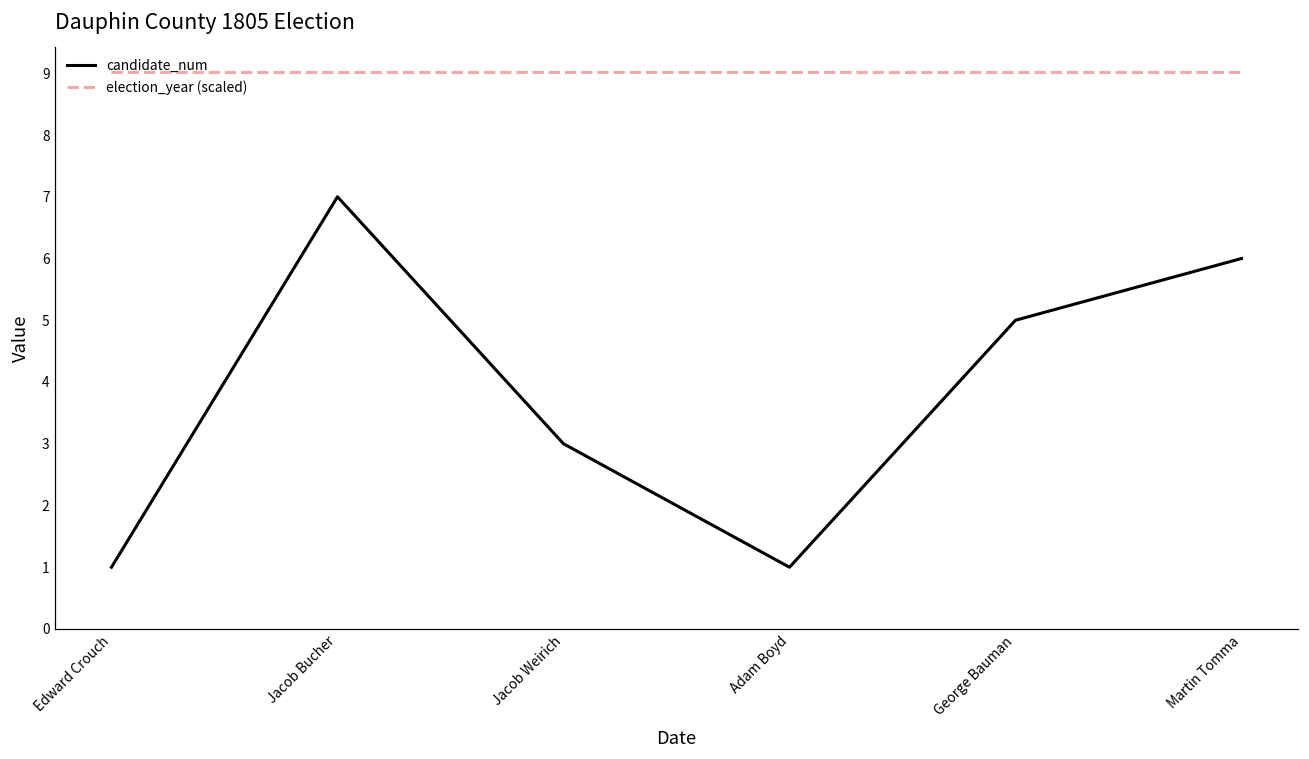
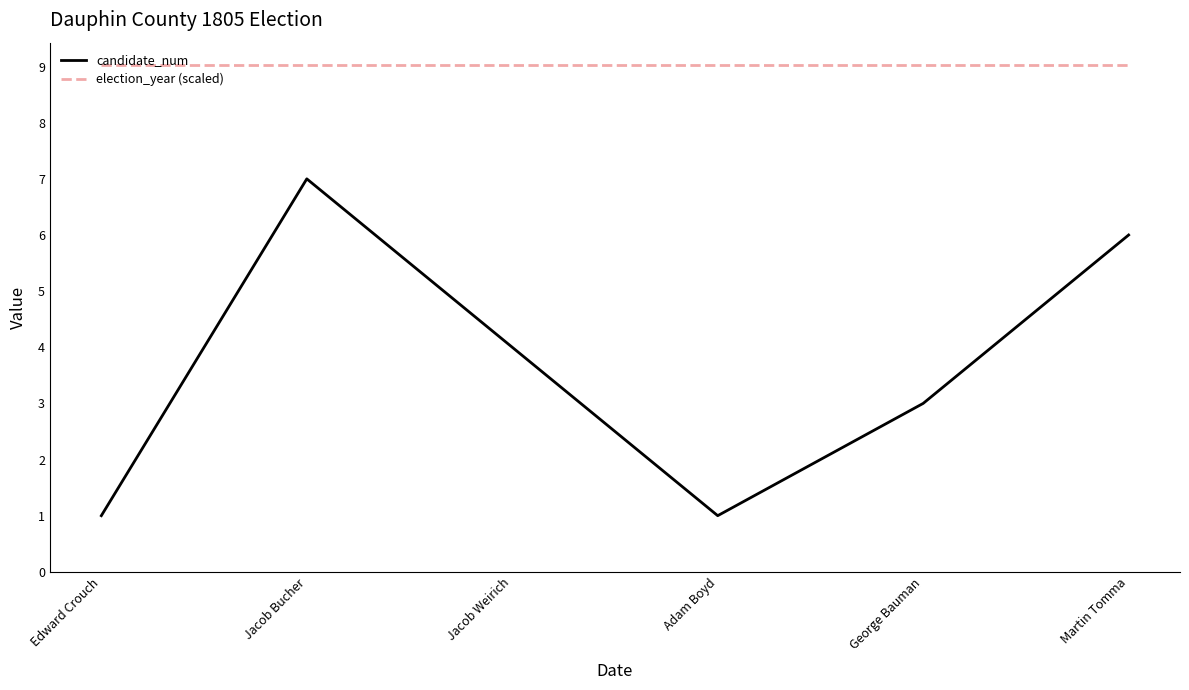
  {
    "candidate_num": {
      "Edward Crouch": 1,
      "Jacob Bucher": 7,
-     "Jacob Weirich": 3,
+     "Jacob Weirich": 4,
      "Adam Boyd": 1,
-     "George Bauman": 5,
+     "George Bauman": 3,
      "Martin Tomma": 6
    },
    "election_year (scaled)": {
      "Edward Crouch": 9,
      "Jacob Bucher": 9,
      "Jacob Weirich": 9,
      "Adam Boyd": 9,
      "George Bauman": 9,
      "Martin Tomma": 9
    }
  }
